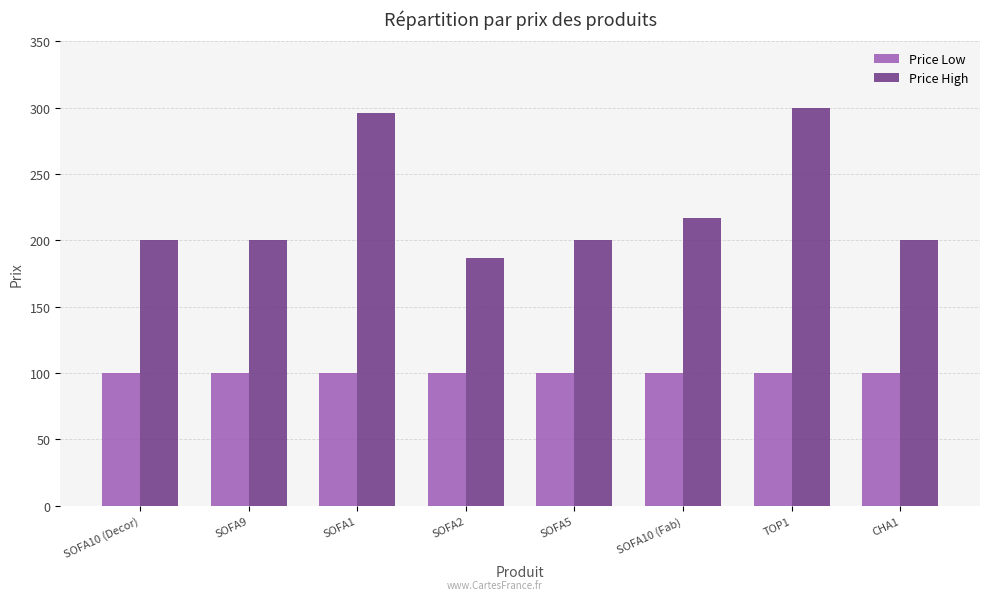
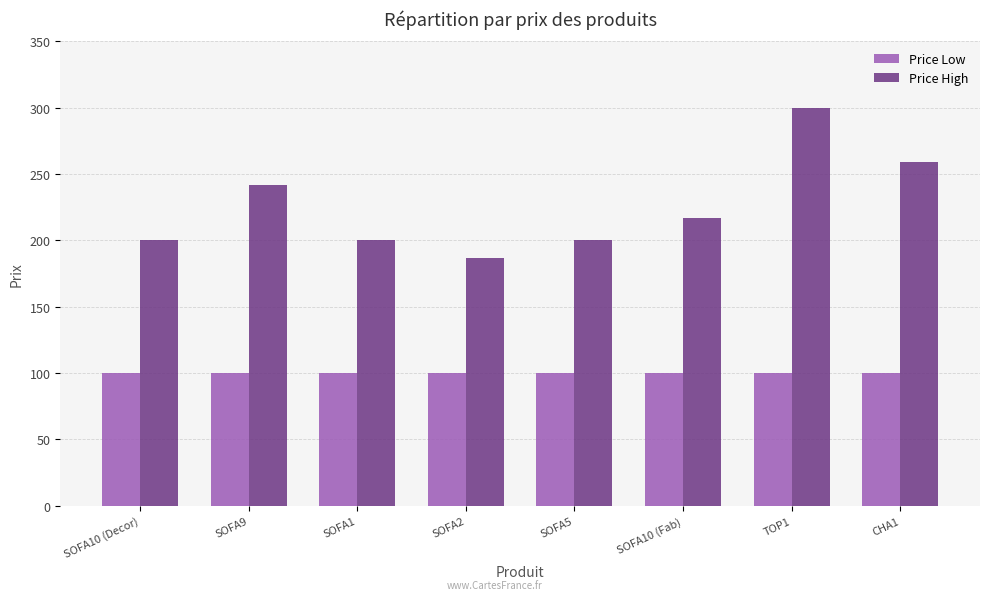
  {
    "Price Low": {
      "SOFA10 (Decor)": 100,
      "SOFA9": 100,
      "SOFA1": 100,
      "SOFA2": 100,
      "SOFA5": 100,
      "SOFA10 (Fab)": 100,
      "TOP1": 100,
      "CHA1": 100
    },
    "Price High": {
      "SOFA10 (Decor)": 200,
-     "SOFA9": 200,
-     "SOFA1": 296,
+     "SOFA9": 242,
+     "SOFA1": 200,
      "SOFA2": 187,
      "SOFA5": 200,
      "SOFA10 (Fab)": 217,
      "TOP1": 300,
-     "CHA1": 200
+     "CHA1": 259
    }
  }
